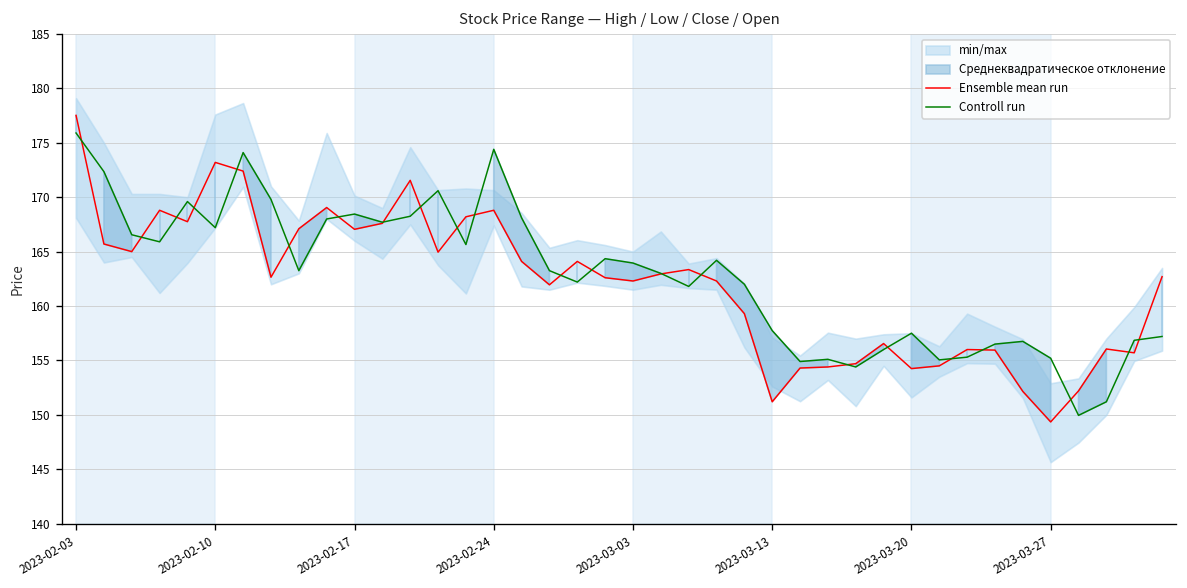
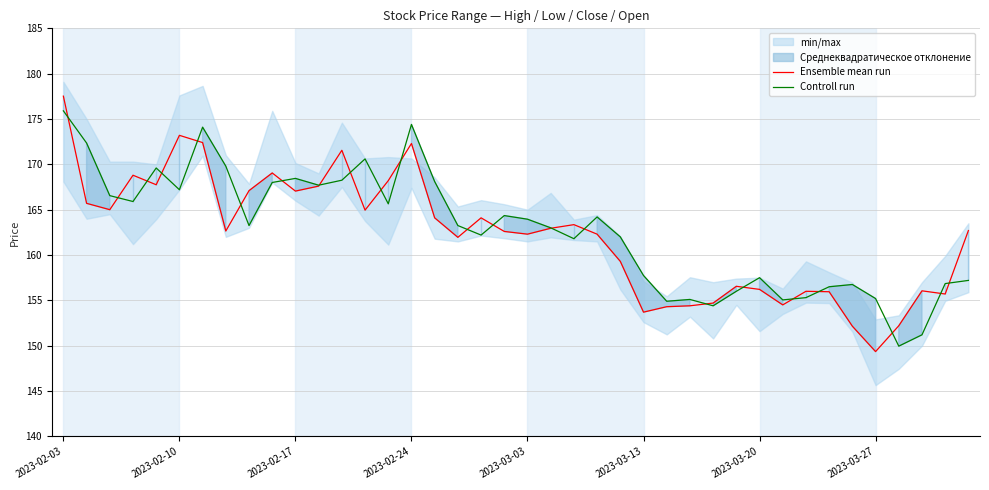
  {
    "Ensemble mean run": {
      "2023-02-03": 178,
      "2023-02-10": 173,
      "2023-02-17": 167,
-     "2023-02-24": 169,
+     "2023-02-24": 172,
      "2023-03-03": 162,
-     "2023-03-13": 151,
-     "2023-03-20": 154,
+     "2023-03-13": 154,
+     "2023-03-20": 156,
      "2023-03-27": 149
    },
    "Controll run": {
      "2023-02-03": 176,
      "2023-02-10": 167,
      "2023-02-17": 168,
      "2023-02-24": 174,
      "2023-03-03": 164,
      "2023-03-13": 158,
      "2023-03-27": 155
    }
  }
